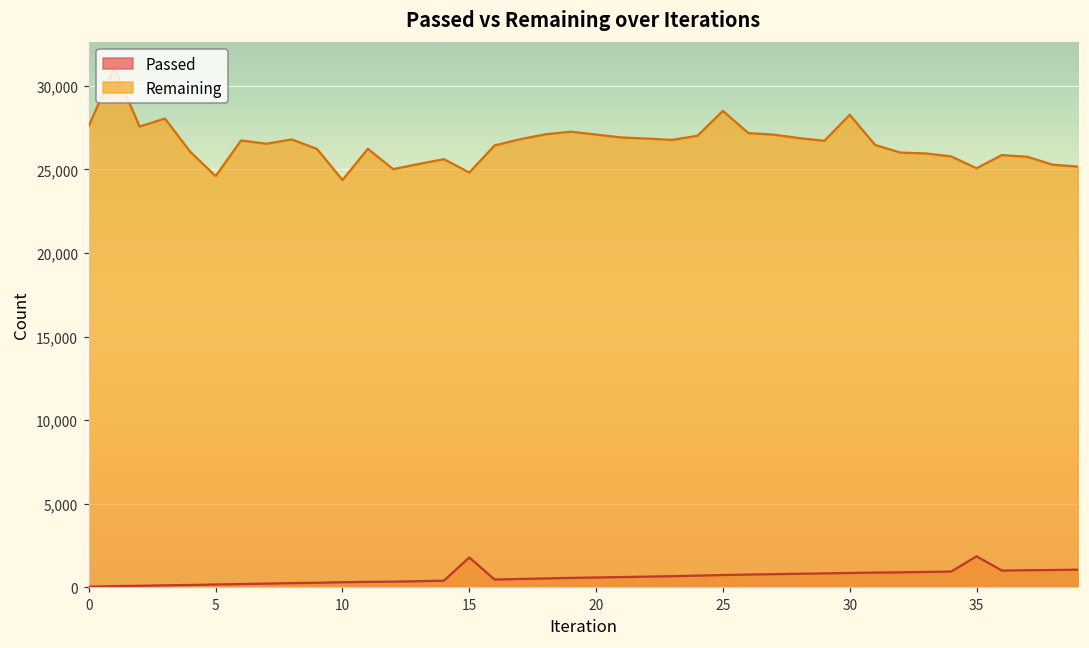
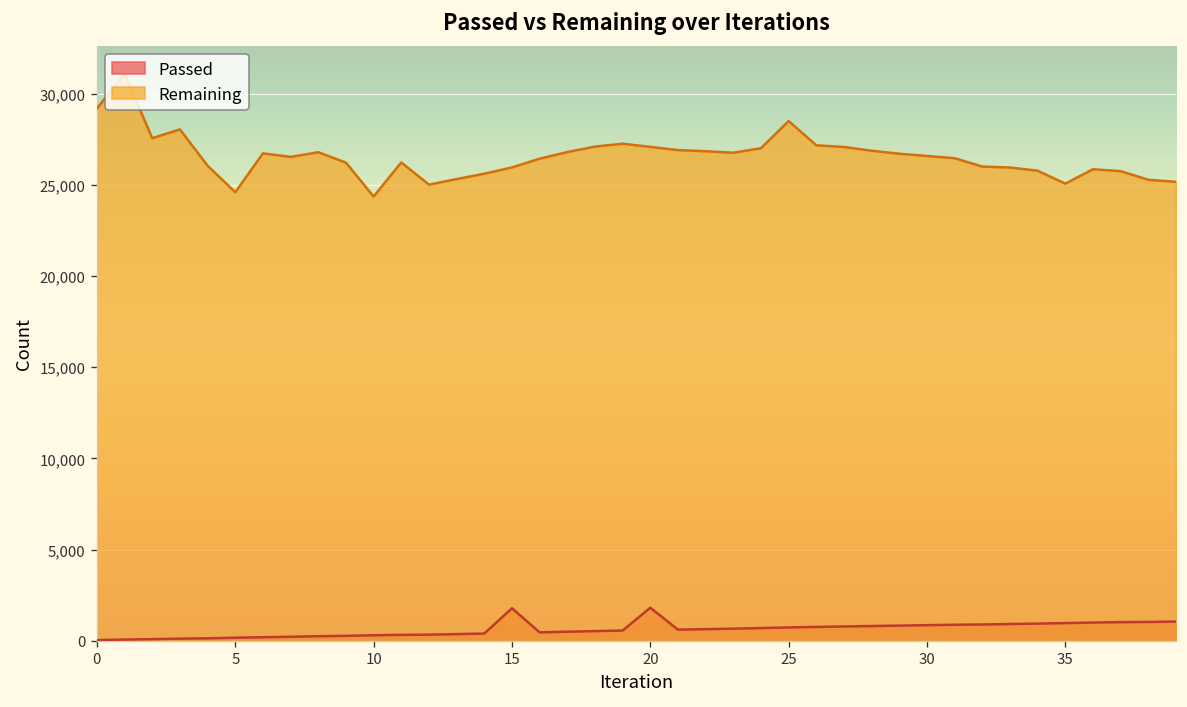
  {
    "Passed": {
      "0": "0",
      "5": "200",
      "10": "300",
      "15": "1,800",
-     "20": "600",
+     "20": "1,800",
      "25": "700",
      "30": "900",
-     "35": "1,800"
+     "35": "1,000"
    },
    "Remaining": {
-     "0": "27,600",
+     "0": "29,200",
      "5": "24,600",
      "10": "24,400",
-     "15": "24,800",
+     "15": "26,000",
      "20": "27,100",
      "25": "28,500",
-     "30": "28,300",
+     "30": "26,600",
      "35": "25,100"
    }
  }
